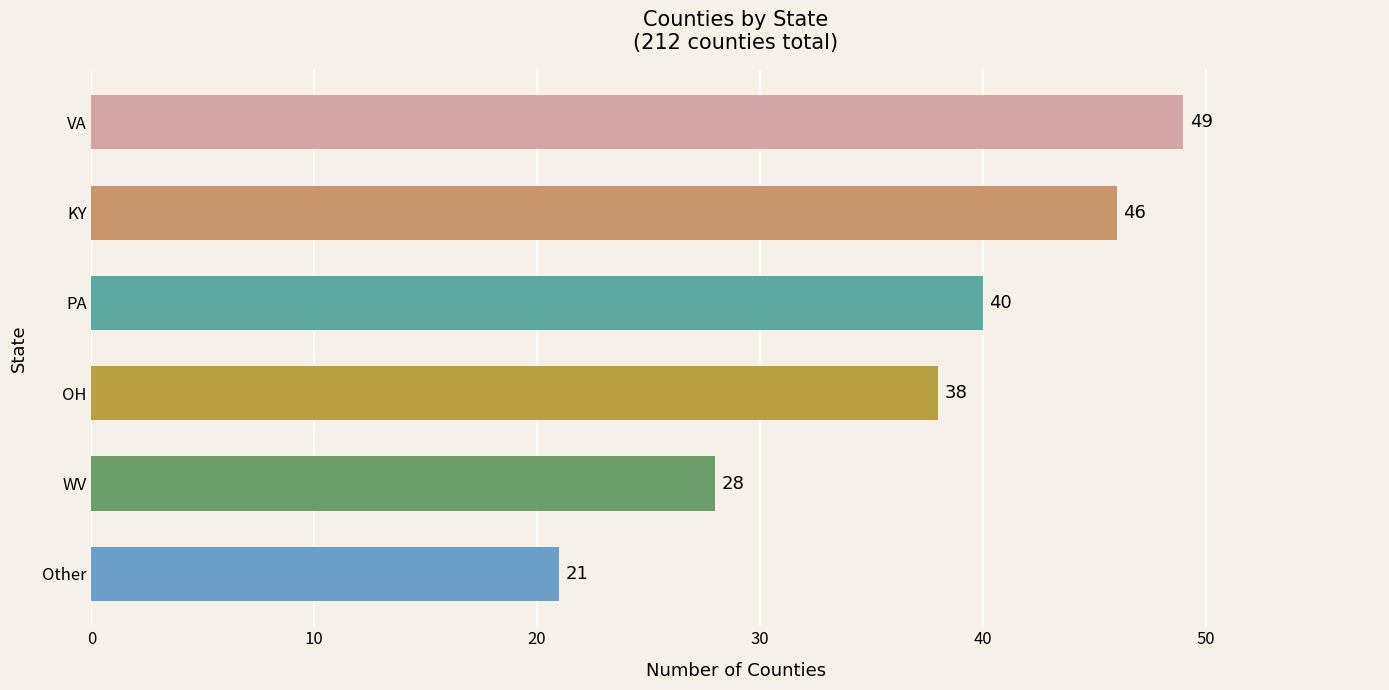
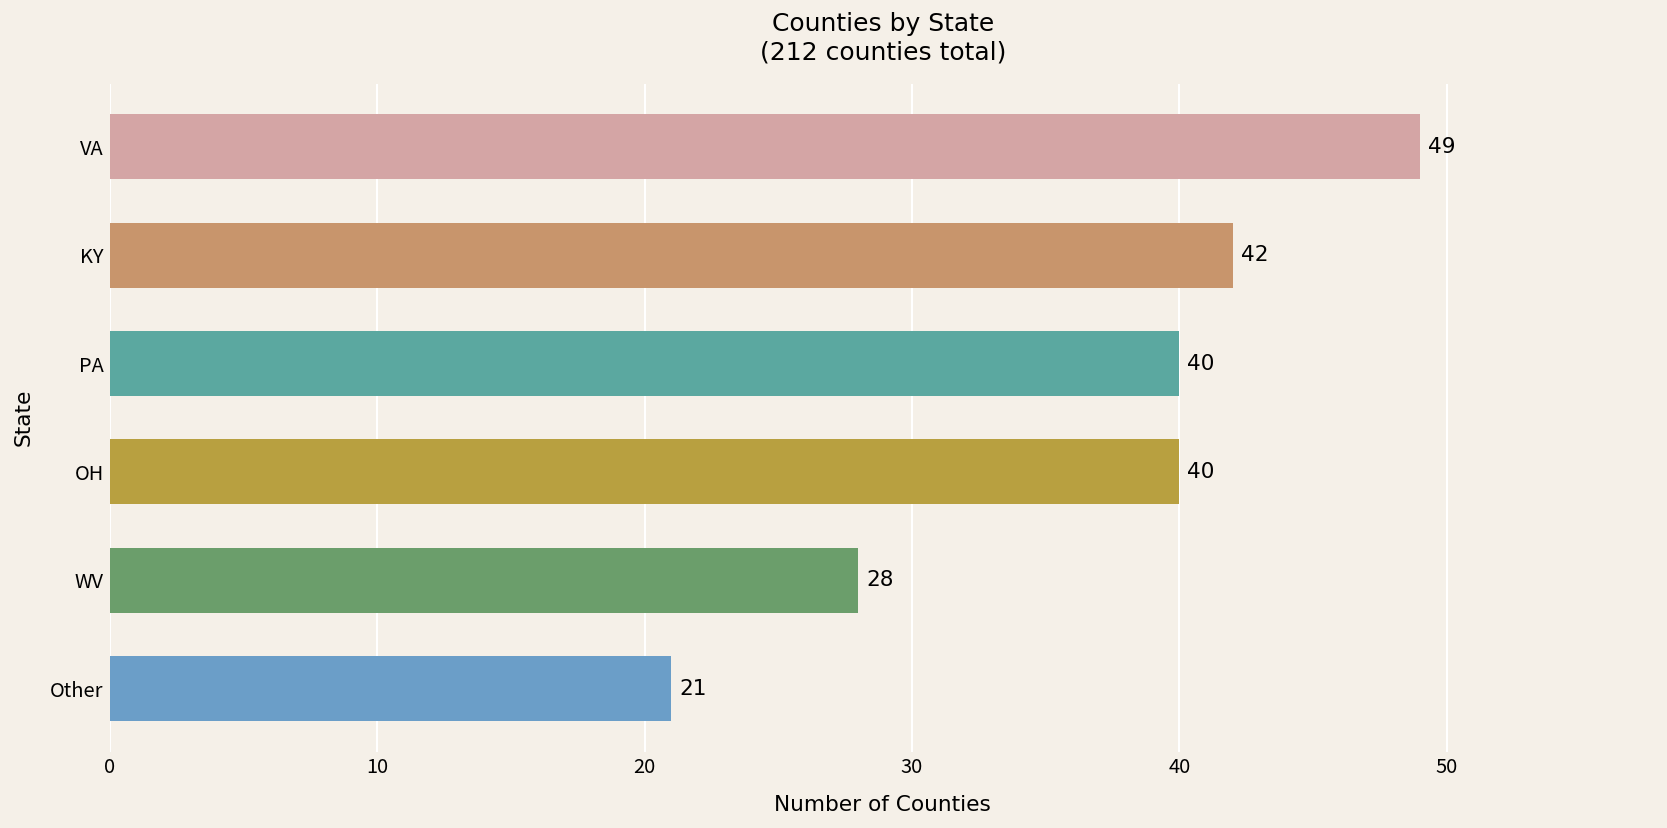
  {
    "VA": 49,
-   "KY": 46,
+   "KY": 42,
    "PA": 40,
-   "OH": 38,
+   "OH": 40,
    "WV": 28,
    "Other": 21
  }
